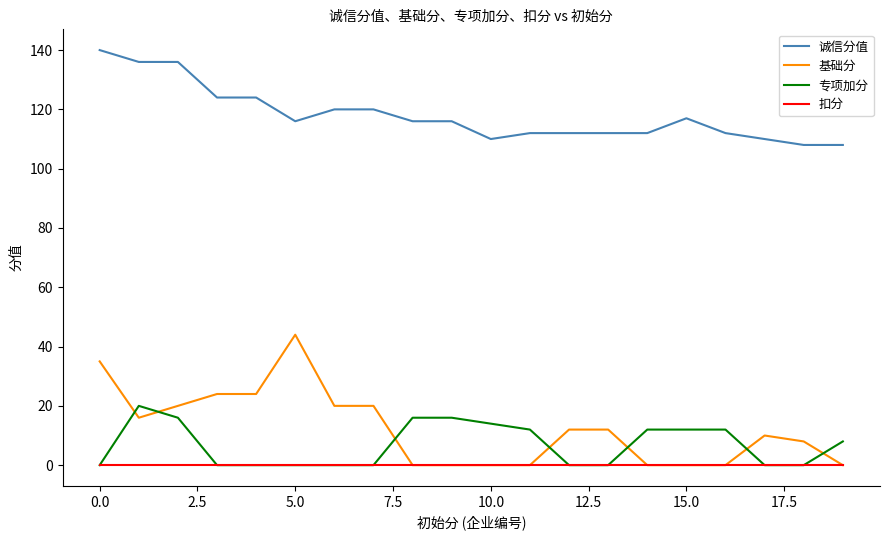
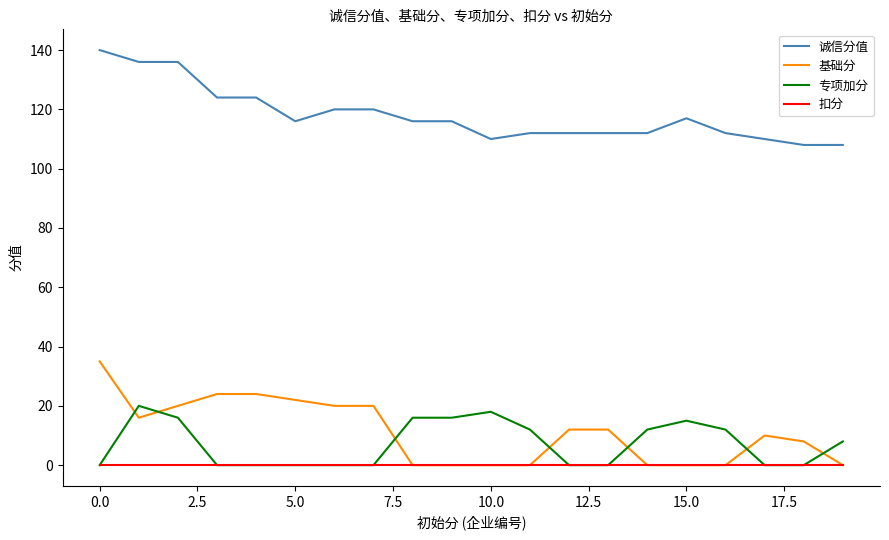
  {
    "诚信分值": {
      "0.0": 140,
      "5.0": 116,
      "10.0": 110,
      "15.0": 117
    },
    "基础分": {
      "0.0": 35,
-     "5.0": 44
+     "5.0": 22
    },
    "专项加分": {
-     "10.0": 14,
-     "15.0": 12
+     "10.0": 18,
+     "15.0": 15
    }
  }
